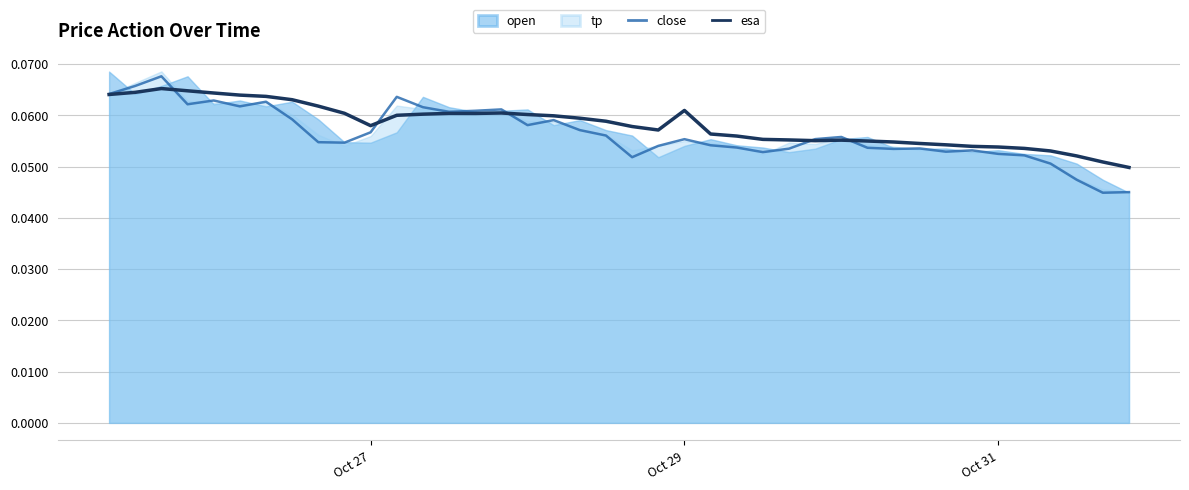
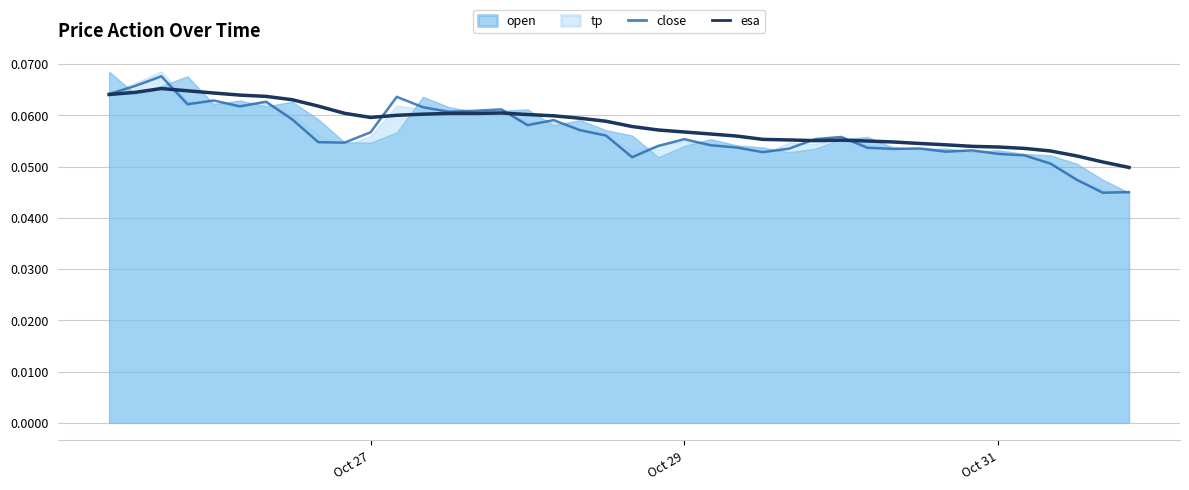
  {
    "close": {
      "Oct 27": 0.057,
      "Oct 31": 0.052
    },
    "esa": {
-     "Oct 27": 0.058,
-     "Oct 29": 0.061,
+     "Oct 27": 0.060,
+     "Oct 29": 0.057,
      "Oct 31": 0.054
    }
  }
